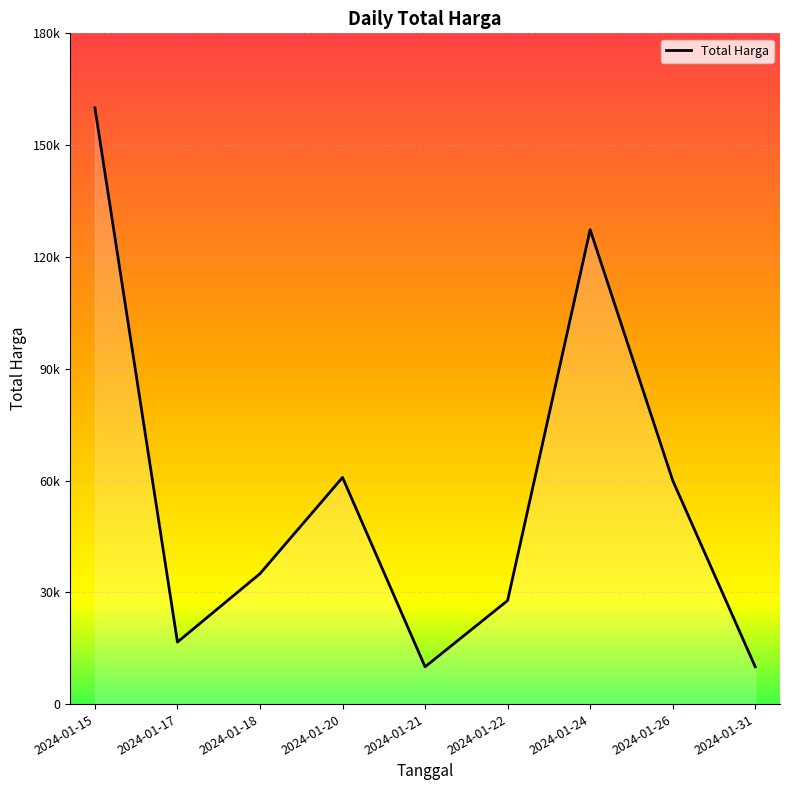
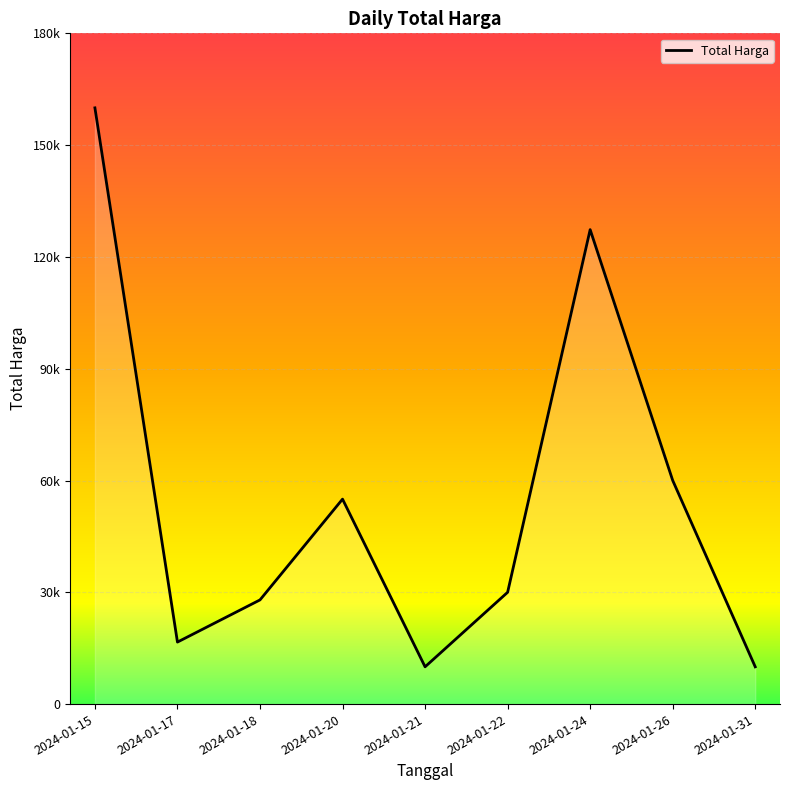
  {
    "2024-01-15": 160000,
    "2024-01-17": 17000,
-   "2024-01-18": 35000,
-   "2024-01-20": 61000,
+   "2024-01-18": 28000,
+   "2024-01-20": 55000,
    "2024-01-21": 10000,
-   "2024-01-22": 28000,
+   "2024-01-22": 30000,
    "2024-01-24": 127000,
    "2024-01-26": 60000,
    "2024-01-31": 10000
  }
